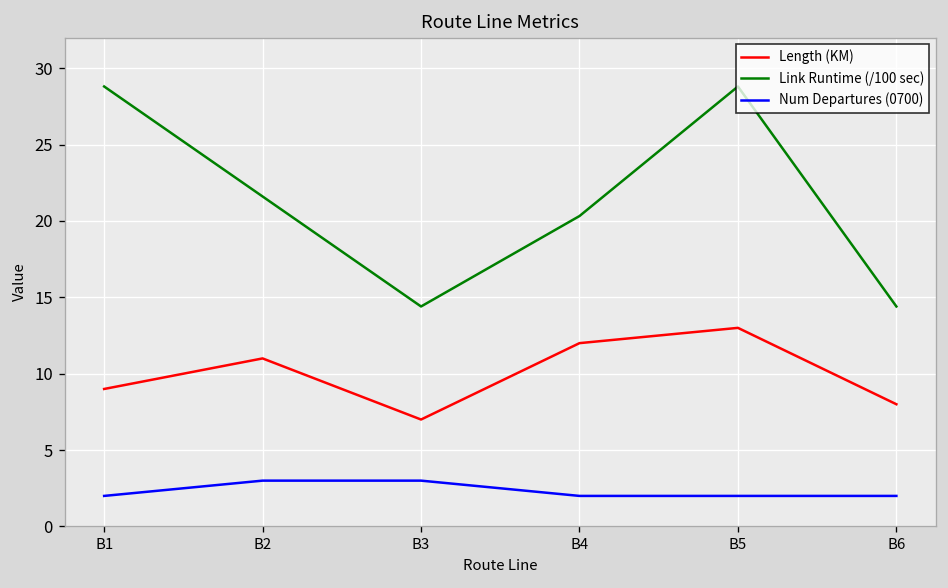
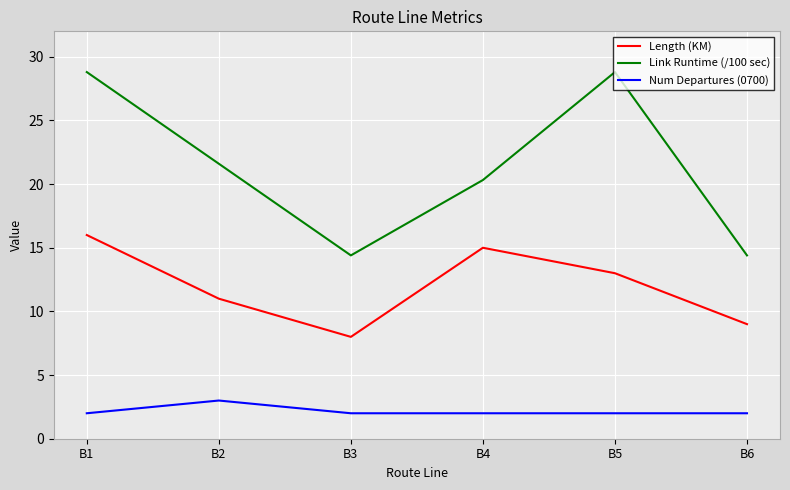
  {
    "Length (KM)": {
-     "B1": 9,
+     "B1": 16,
      "B2": 11,
-     "B3": 7,
-     "B4": 12,
+     "B3": 8,
+     "B4": 15,
      "B5": 13,
-     "B6": 8
+     "B6": 9
    },
    "Link Runtime (/100 sec)": {
      "B1": 28.8,
      "B2": 21.6,
      "B3": 14.4,
      "B4": 20.3,
      "B6": 14.4
    },
    "Num Departures (0700)": {
      "B1": 2,
      "B2": 3,
-     "B3": 3,
+     "B3": 2,
      "B4": 2,
      "B5": 2,
      "B6": 2
    }
  }
